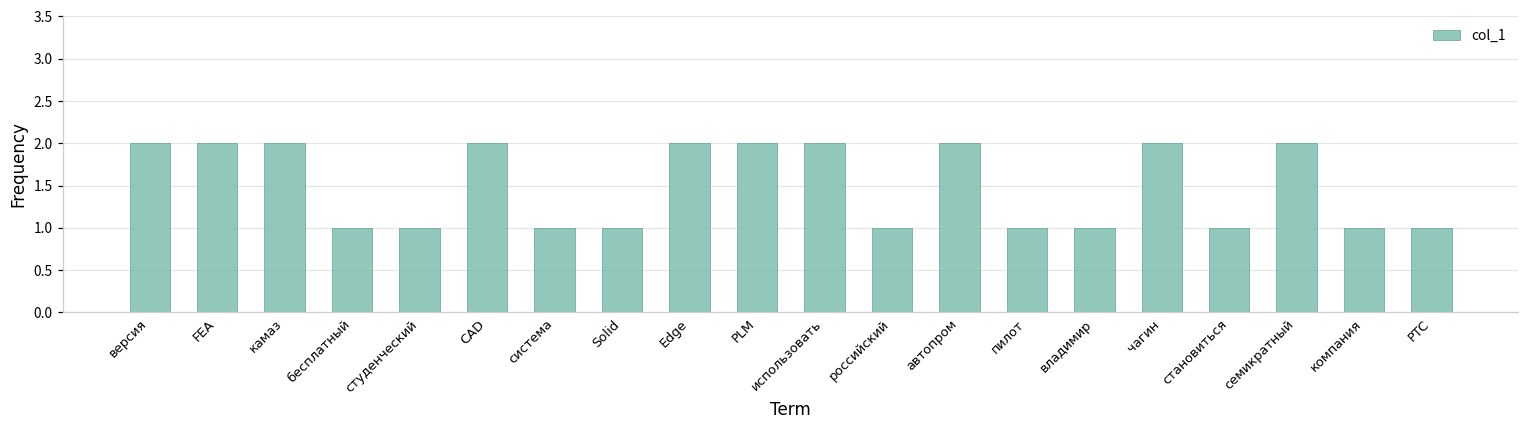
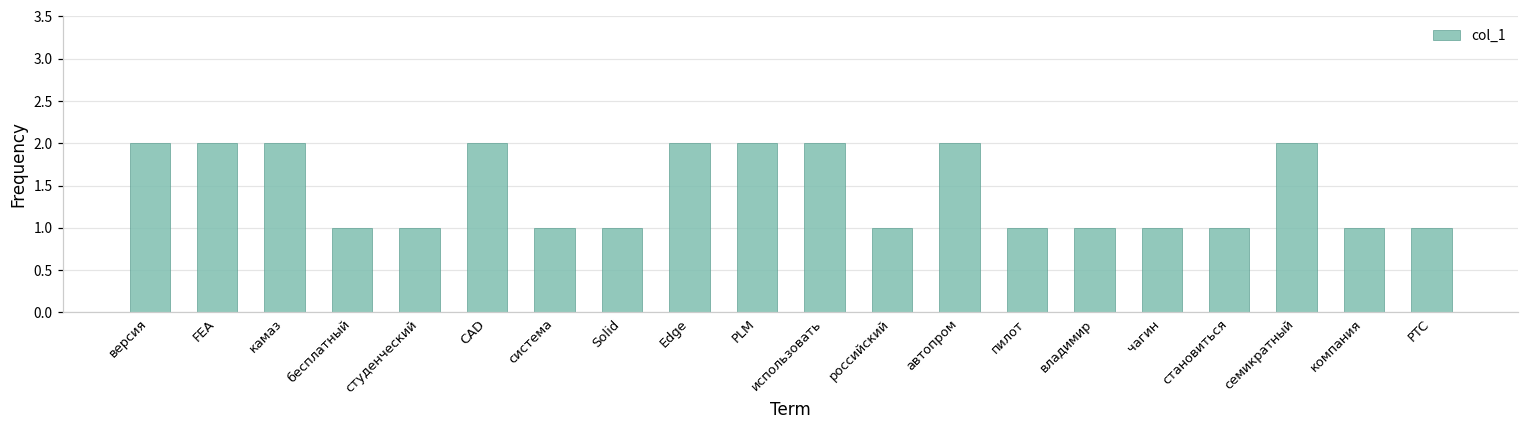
  {
    "версия": 2,
    "FEA": 2,
    "камаз": 2,
    "бесплатный": 1,
    "студенческий": 1,
    "CAD": 2,
    "система": 1,
    "Solid": 1,
    "Edge": 2,
    "PLM": 2,
    "использовать": 2,
    "российский": 1,
    "автопром": 2,
    "пилот": 1,
    "владимир": 1,
-   "чагин": 2,
+   "чагин": 1,
    "становиться": 1,
    "семикратный": 2,
    "компания": 1,
    "PTC": 1
  }
